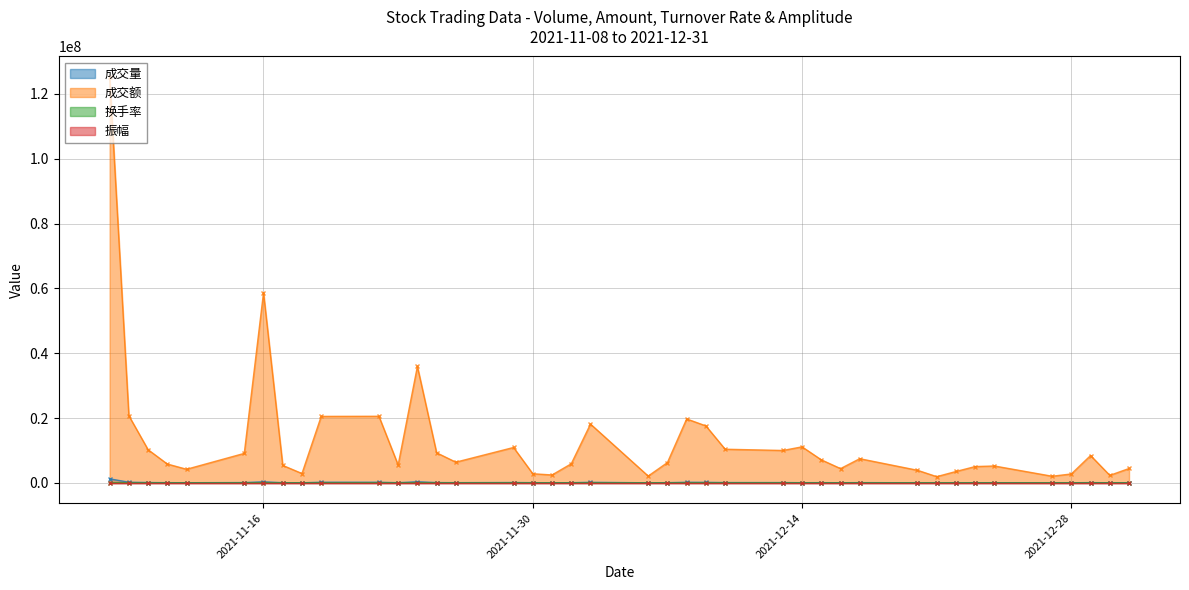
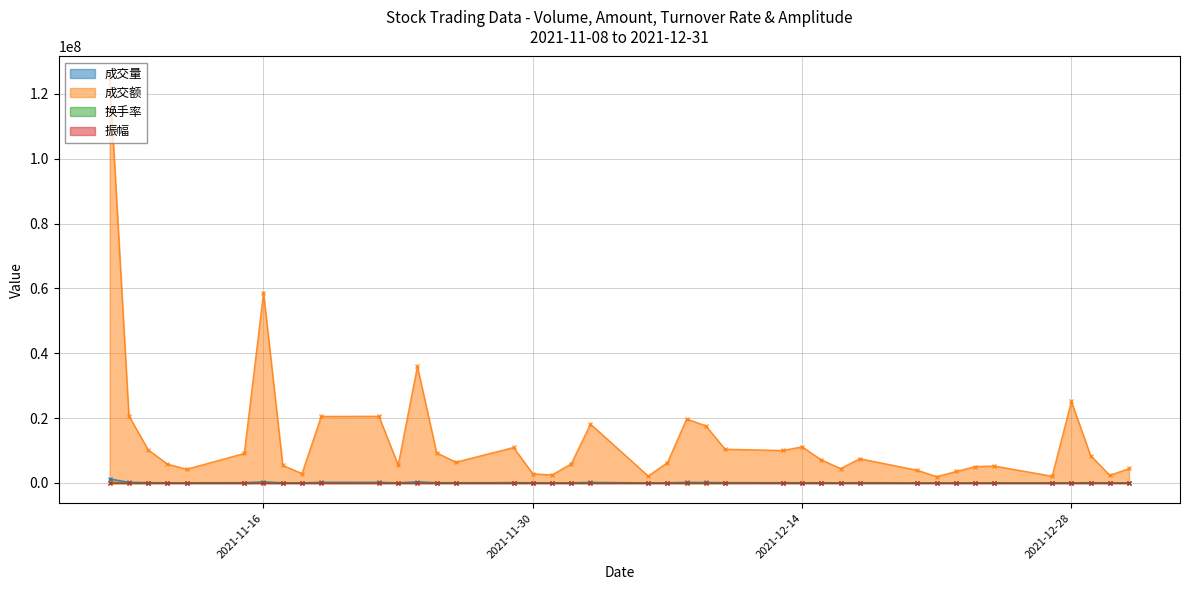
  {
    "成交额": {
      "2021-11-16": 59000000,
      "2021-11-30": 3000000,
      "2021-12-14": 11000000,
-     "2021-12-28": 3000000
+     "2021-12-28": 25000000
    }
  }
